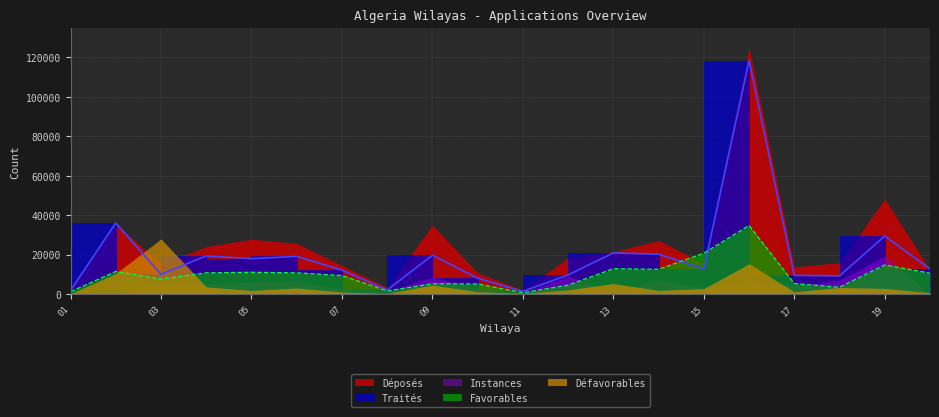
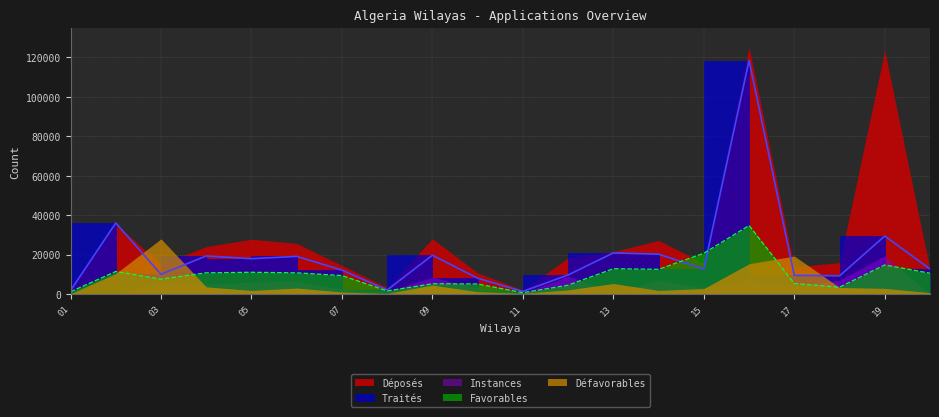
  {
    "Déposés": {
      "03": 15000,
      "05": 28000,
      "07": 15000,
-     "09": 35000,
+     "09": 28000,
      "15": 16000,
      "17": 14000,
-     "19": 48000
+     "19": 123000
    },
    "Instances": {
      "03": 6000,
      "05": 6000,
      "19": 20000
    },
    "Favorables": {
      "03": 8000,
      "05": 11000,
      "07": 10000,
      "13": 13000,
      "15": 21000,
      "19": 15000
    },
    "Défavorables": {
      "03": 28000,
      "05": 2000,
      "13": 5000,
-     "17": 1000,
+     "17": 19000,
      "19": 3000
    }
  }
